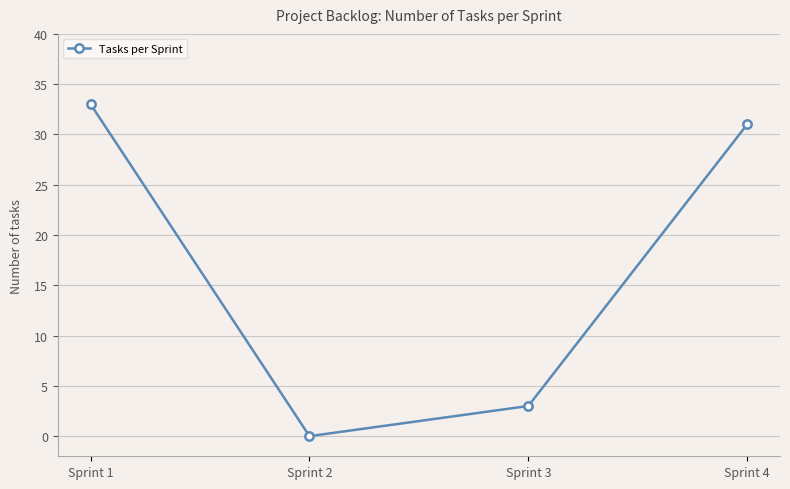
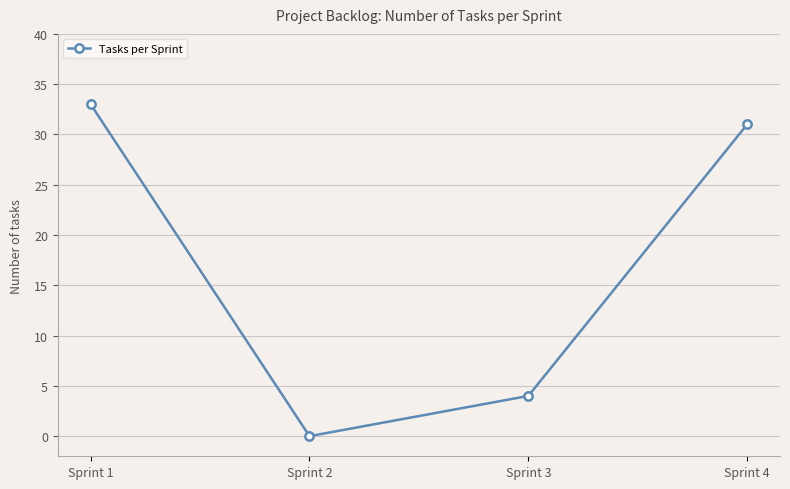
  {
    "Sprint 1": 33,
    "Sprint 2": 0,
-   "Sprint 3": 3,
+   "Sprint 3": 4,
    "Sprint 4": 31
  }
